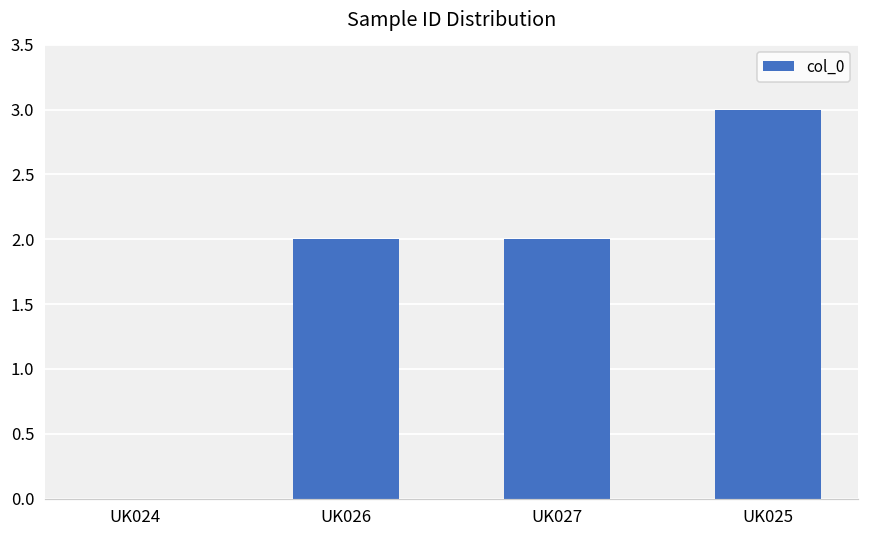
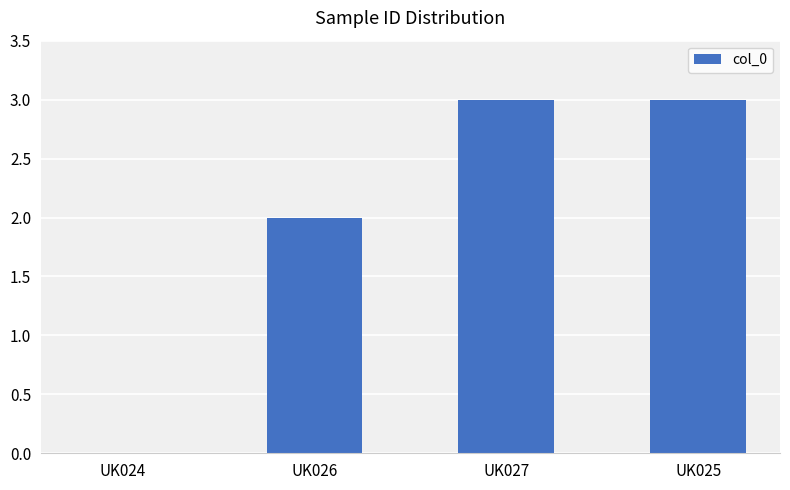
  {
    "UK024": 0,
    "UK026": 2,
-   "UK027": 2,
+   "UK027": 3,
    "UK025": 3
  }
